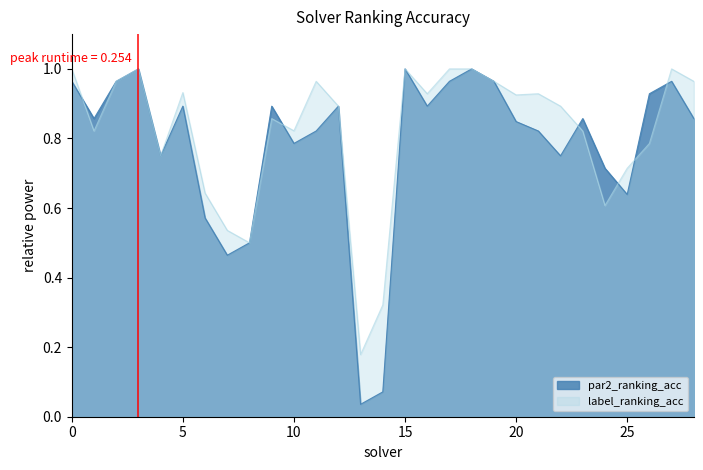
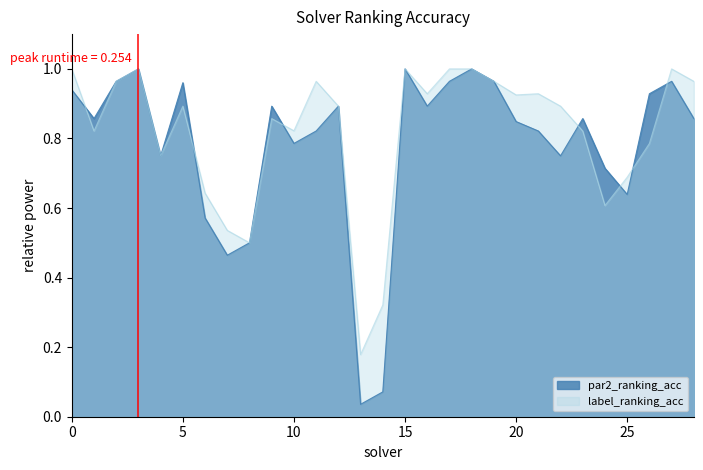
  {
    "par2_ranking_acc": {
-     "0": 0.96,
-     "5": 0.89,
+     "0": 0.94,
+     "5": 0.96,
      "10": 0.79,
      "20": 0.85,
      "25": 0.64
    },
    "label_ranking_acc": {
-     "5": 0.93,
+     "5": 0.89,
      "10": 0.82,
      "20": 0.93,
-     "25": 0.71
+     "25": 0.69
    }
  }
